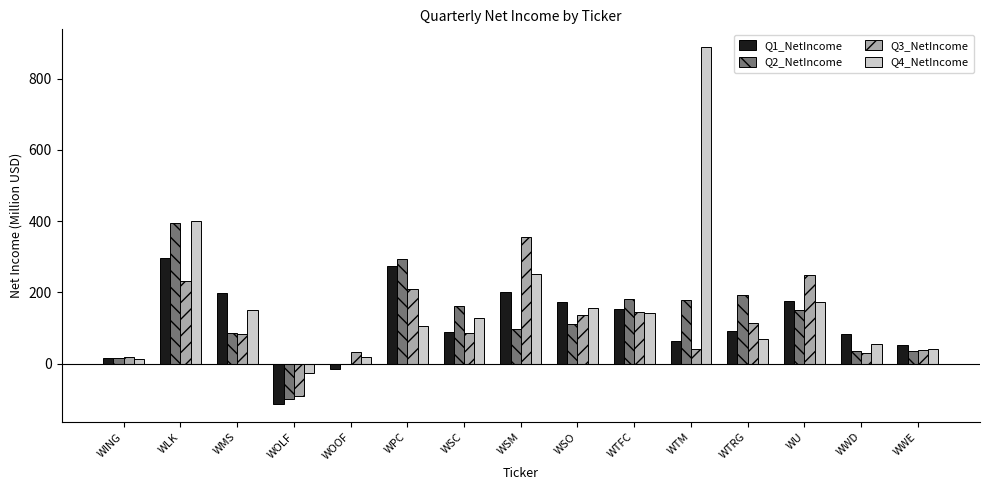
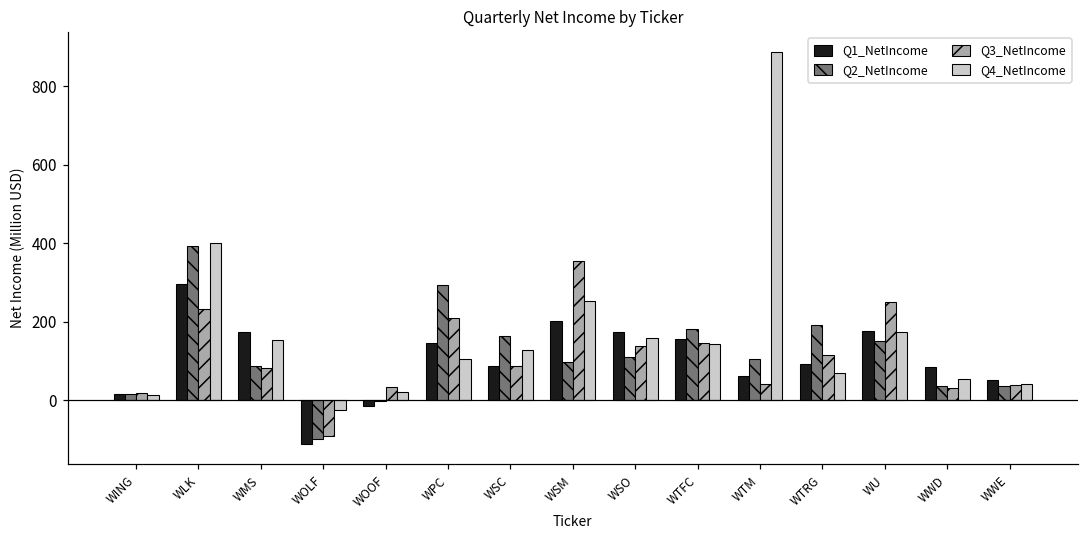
  {
    "Q1_NetIncome": {
      "WING": 20,
      "WLK": 300,
-     "WMS": 200,
+     "WMS": 170,
      "WOLF": -110,
      "WOOF": -10,
-     "WPC": 270,
+     "WPC": 140,
      "WSC": 90,
      "WSM": 200,
      "WSO": 170,
      "WTFC": 150,
      "WTM": 60,
      "WTRG": 90,
      "WU": 180,
      "WWD": 80,
      "WWE": 50
    },
    "Q2_NetIncome": {
      "WING": 20,
      "WLK": 390,
      "WMS": 90,
      "WOLF": -100,
      "WPC": 290,
      "WSC": 160,
      "WSM": 100,
      "WSO": 110,
      "WTFC": 180,
-     "WTM": 180,
+     "WTM": 100,
      "WTRG": 190,
      "WU": 150,
      "WWD": 40,
      "WWE": 40
    }
  }
